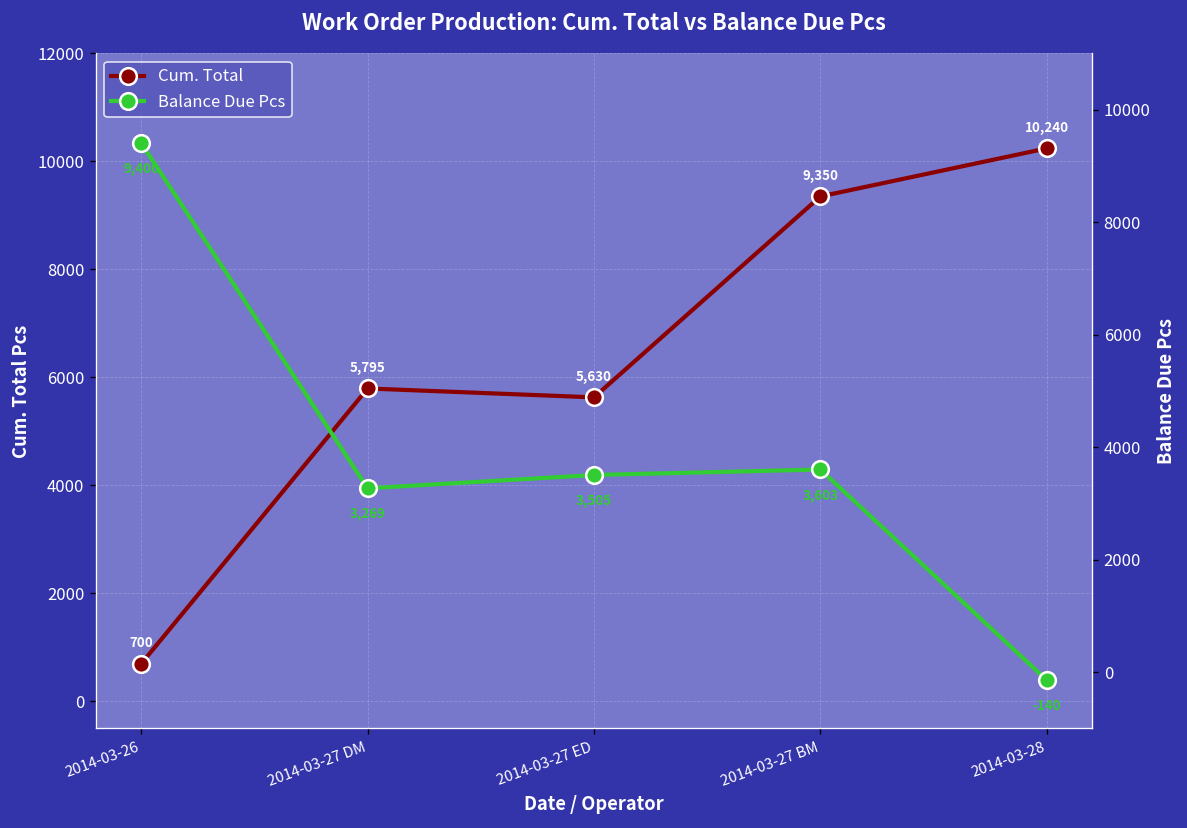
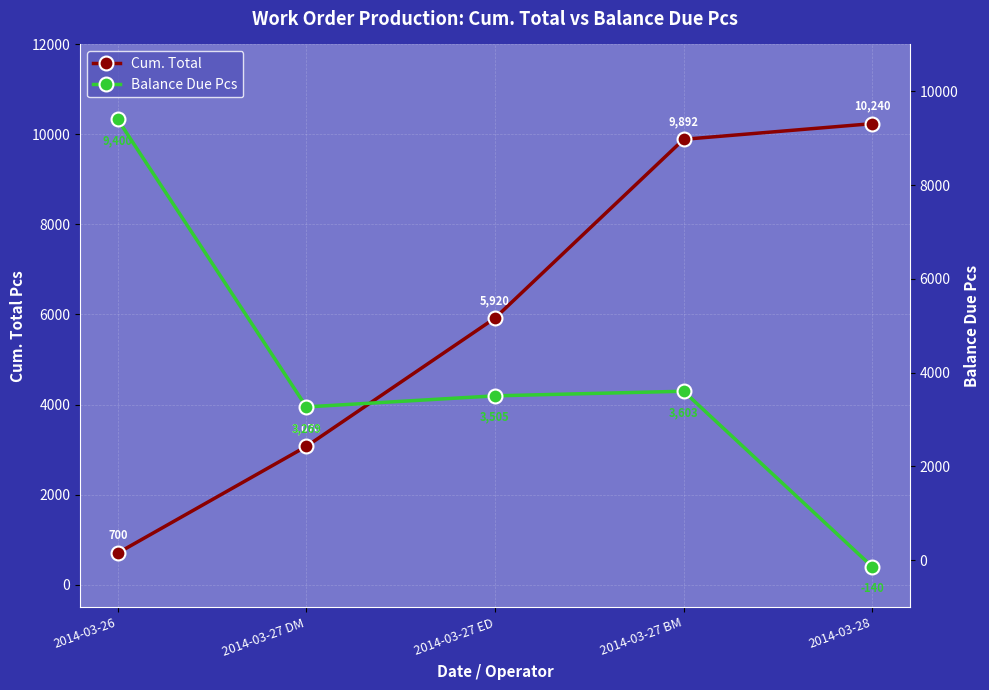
  {
    "Cum. Total": {
      "2014-03-26": "700",
-     "2014-03-27 DM": "5,795",
-     "2014-03-27 ED": "5,630",
-     "2014-03-27 BM": "9,350",
+     "2014-03-27 DM": "3,070",
+     "2014-03-27 ED": "5,920",
+     "2014-03-27 BM": "9,892",
      "2014-03-28": "10,240"
    },
    "Balance Due Pcs": {
      "2014-03-26": "9,400",
      "2014-03-27 ED": "3,505",
      "2014-03-27 BM": "3,603",
      "2014-03-28": "-140"
    }
  }
